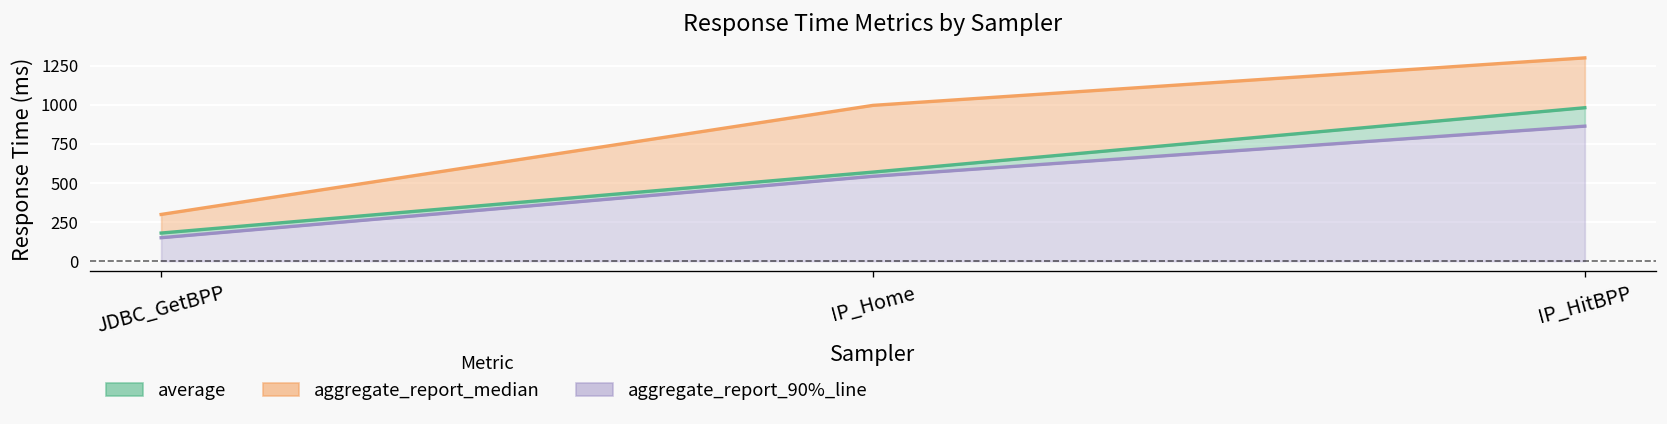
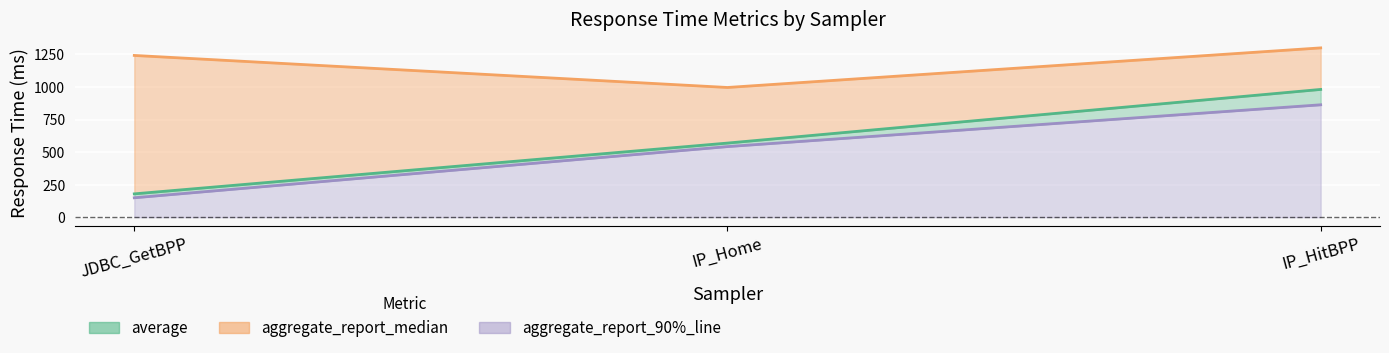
  {
    "aggregate_report_median": {
-     "JDBC_GetBPP": 300,
+     "JDBC_GetBPP": 1240,
      "IP_Home": 1000,
      "IP_HitBPP": 1300
    }
  }
